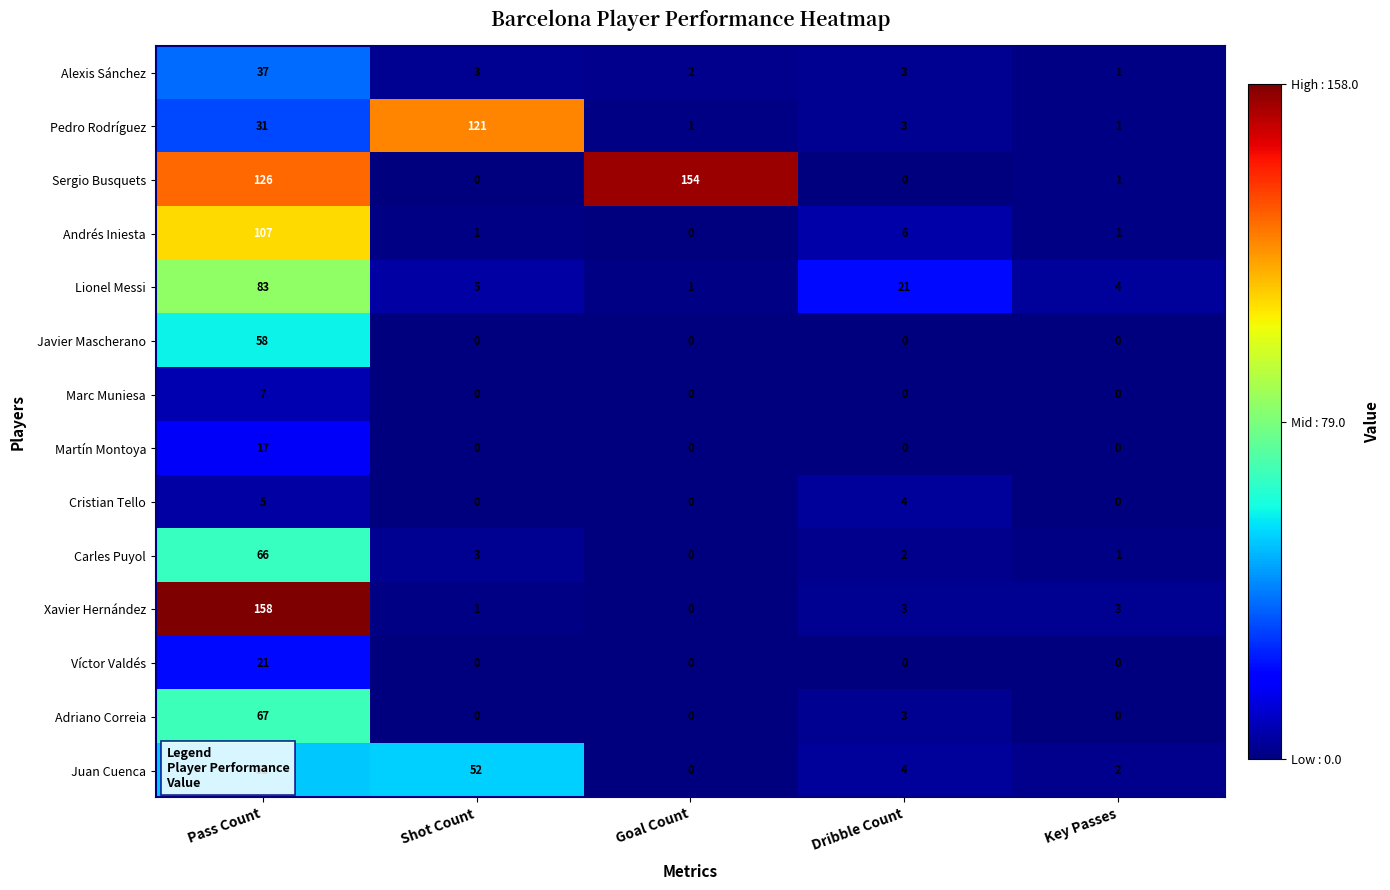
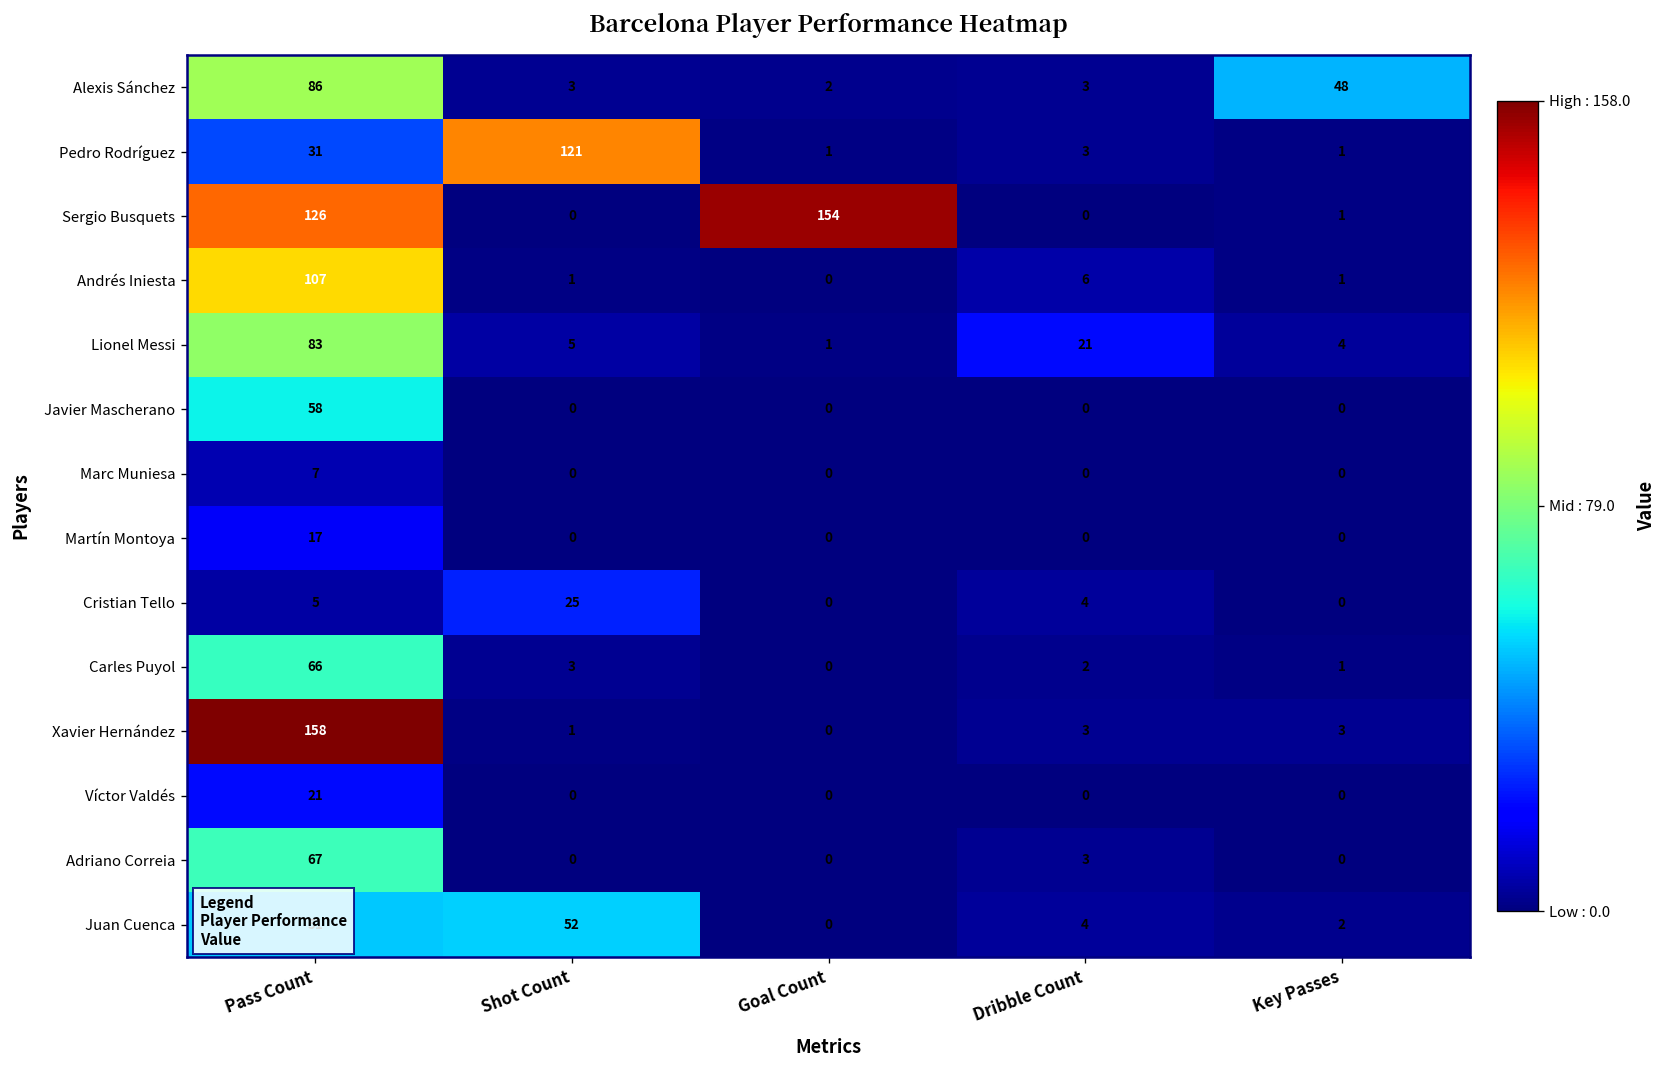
  {
    "Alexis Sánchez": {
-     "Pass Count": 37,
+     "Pass Count": 86,
      "Shot Count": 3,
      "Goal Count": 2,
      "Dribble Count": 3,
-     "Key Passes": 1
+     "Key Passes": 48
    },
    "Pedro Rodríguez": {
      "Pass Count": 31,
      "Shot Count": 121,
      "Goal Count": 1,
      "Dribble Count": 3,
      "Key Passes": 1
    },
    "Sergio Busquets": {
      "Pass Count": 126,
      "Shot Count": 0,
      "Goal Count": 154,
      "Dribble Count": 0,
      "Key Passes": 1
    },
    "Andrés Iniesta": {
      "Pass Count": 107,
      "Shot Count": 1,
      "Goal Count": 0,
      "Dribble Count": 6,
      "Key Passes": 1
    },
    "Lionel Messi": {
      "Pass Count": 83,
      "Shot Count": 5,
      "Goal Count": 1,
      "Dribble Count": 21,
      "Key Passes": 4
    },
    "Javier Mascherano": {
      "Pass Count": 58,
      "Shot Count": 0,
      "Goal Count": 0,
      "Dribble Count": 0,
      "Key Passes": 0
    },
    "Marc Muniesa": {
      "Pass Count": 7,
      "Shot Count": 0,
      "Goal Count": 0,
      "Dribble Count": 0,
      "Key Passes": 0
    },
    "Martín Montoya": {
      "Pass Count": 17,
      "Shot Count": 0,
      "Goal Count": 0,
      "Dribble Count": 0,
      "Key Passes": 0
    },
    "Cristian Tello": {
      "Pass Count": 5,
-     "Shot Count": 0,
+     "Shot Count": 25,
      "Goal Count": 0,
      "Dribble Count": 4,
      "Key Passes": 0
    },
    "Carles Puyol": {
      "Pass Count": 66,
      "Shot Count": 3,
      "Goal Count": 0,
      "Dribble Count": 2,
      "Key Passes": 1
    },
    "Xavier Hernández": {
      "Pass Count": 158,
      "Shot Count": 1,
      "Goal Count": 0,
      "Dribble Count": 3,
      "Key Passes": 3
    },
    "Víctor Valdés": {
      "Pass Count": 21,
      "Shot Count": 0,
      "Goal Count": 0,
      "Dribble Count": 0,
      "Key Passes": 0
    },
    "Adriano Correia": {
      "Pass Count": 67,
      "Shot Count": 0,
      "Goal Count": 0,
      "Dribble Count": 3,
      "Key Passes": 0
    },
    "Juan Cuenca": {
      "Shot Count": 52,
      "Goal Count": 0,
      "Dribble Count": 4,
      "Key Passes": 2
    }
  }
